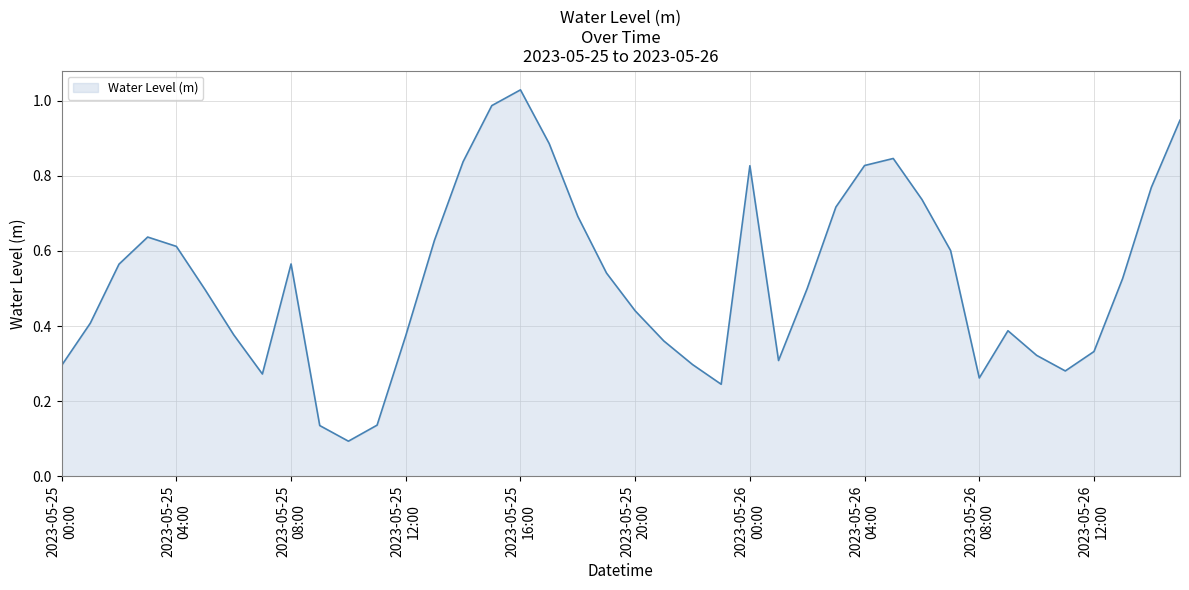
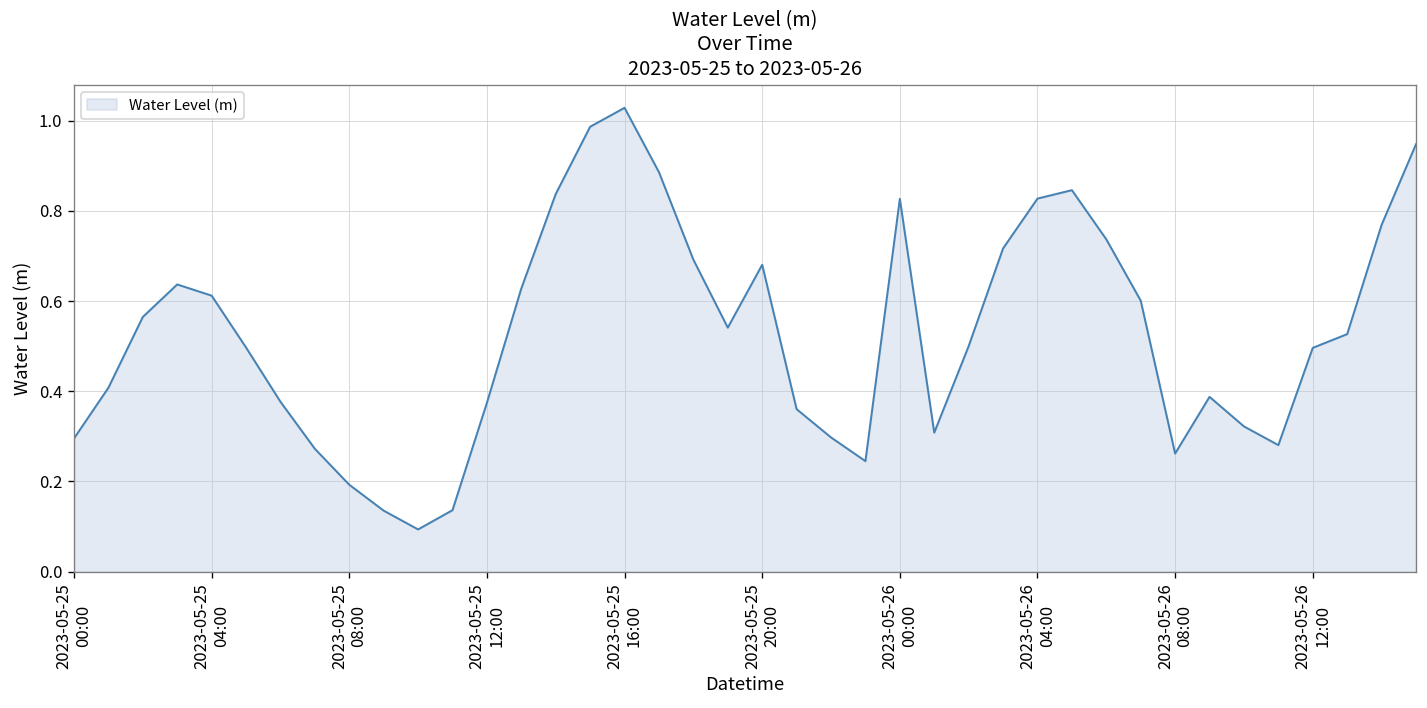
  {
    "2023-05-25 00:00": 0.30,
    "2023-05-25 04:00": 0.61,
-   "2023-05-25 08:00": 0.57,
+   "2023-05-25 08:00": 0.19,
    "2023-05-25 12:00": 0.37,
    "2023-05-25 16:00": 1.03,
-   "2023-05-25 20:00": 0.44,
+   "2023-05-25 20:00": 0.68,
    "2023-05-26 00:00": 0.83,
    "2023-05-26 04:00": 0.83,
    "2023-05-26 08:00": 0.26,
-   "2023-05-26 12:00": 0.33
+   "2023-05-26 12:00": 0.50
  }
